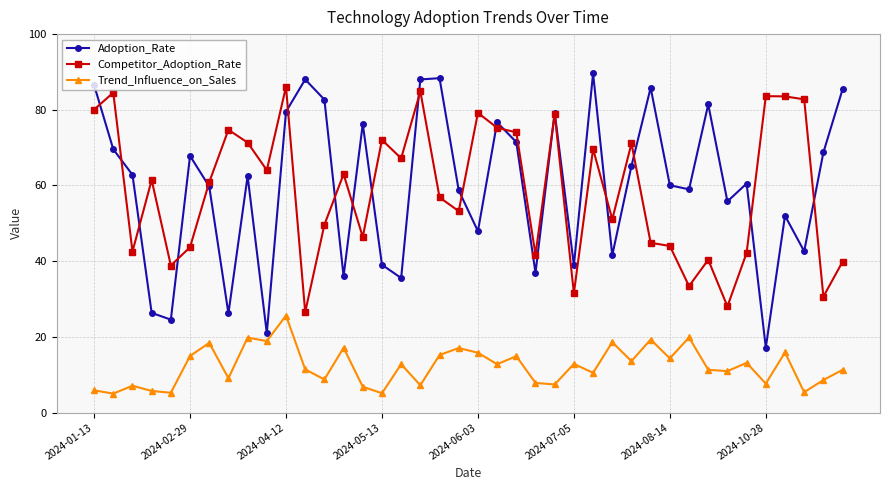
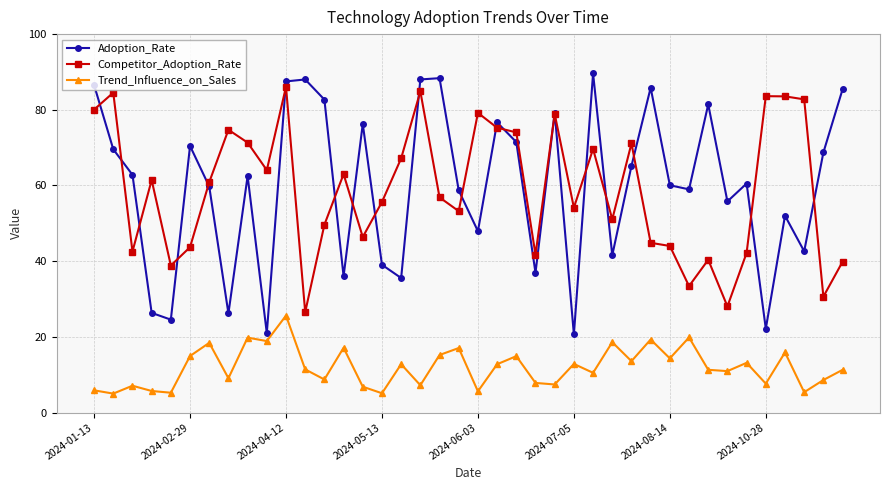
  {
    "Adoption_Rate": {
-     "2024-02-29": 68,
-     "2024-04-12": 80,
+     "2024-02-29": 70,
+     "2024-04-12": 88,
      "2024-05-13": 39,
      "2024-06-03": 48,
-     "2024-07-05": 39,
+     "2024-07-05": 21,
      "2024-08-14": 60,
-     "2024-10-28": 17
+     "2024-10-28": 22
    },
    "Competitor_Adoption_Rate": {
      "2024-01-13": 80,
      "2024-02-29": 44,
      "2024-04-12": 86,
-     "2024-05-13": 72,
+     "2024-05-13": 56,
      "2024-06-03": 79,
-     "2024-07-05": 32,
+     "2024-07-05": 54,
      "2024-08-14": 44,
      "2024-10-28": 84
    },
    "Trend_Influence_on_Sales": {
      "2024-01-13": 6,
      "2024-02-29": 15,
      "2024-04-12": 26,
      "2024-05-13": 5,
-     "2024-06-03": 16,
+     "2024-06-03": 6,
      "2024-07-05": 13,
      "2024-08-14": 14,
      "2024-10-28": 8
    }
  }
